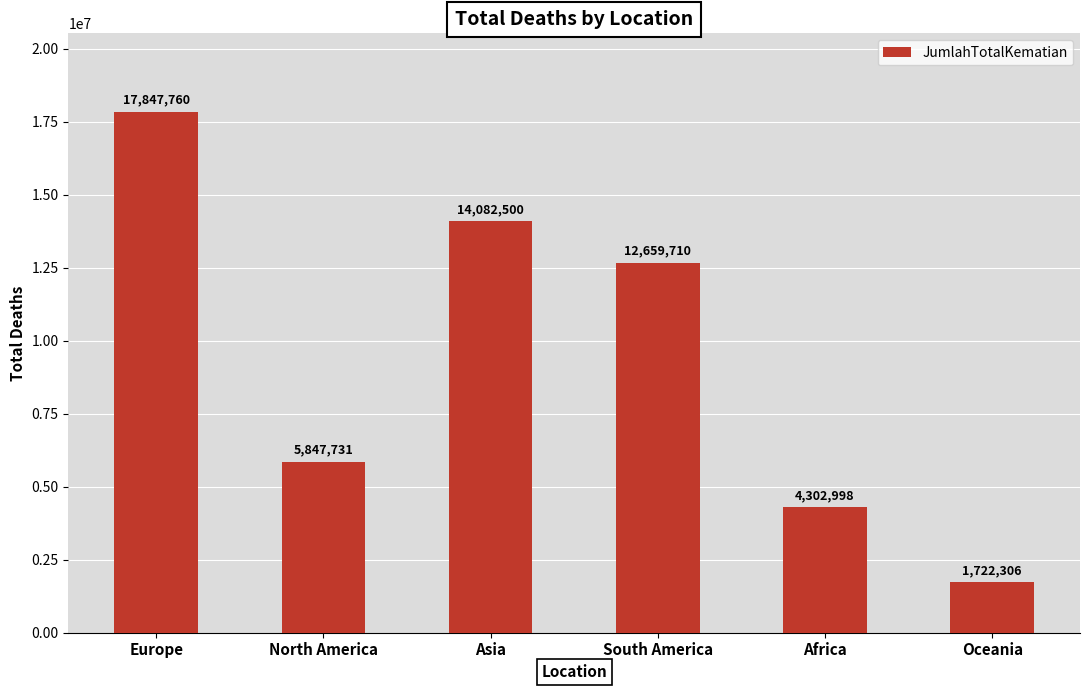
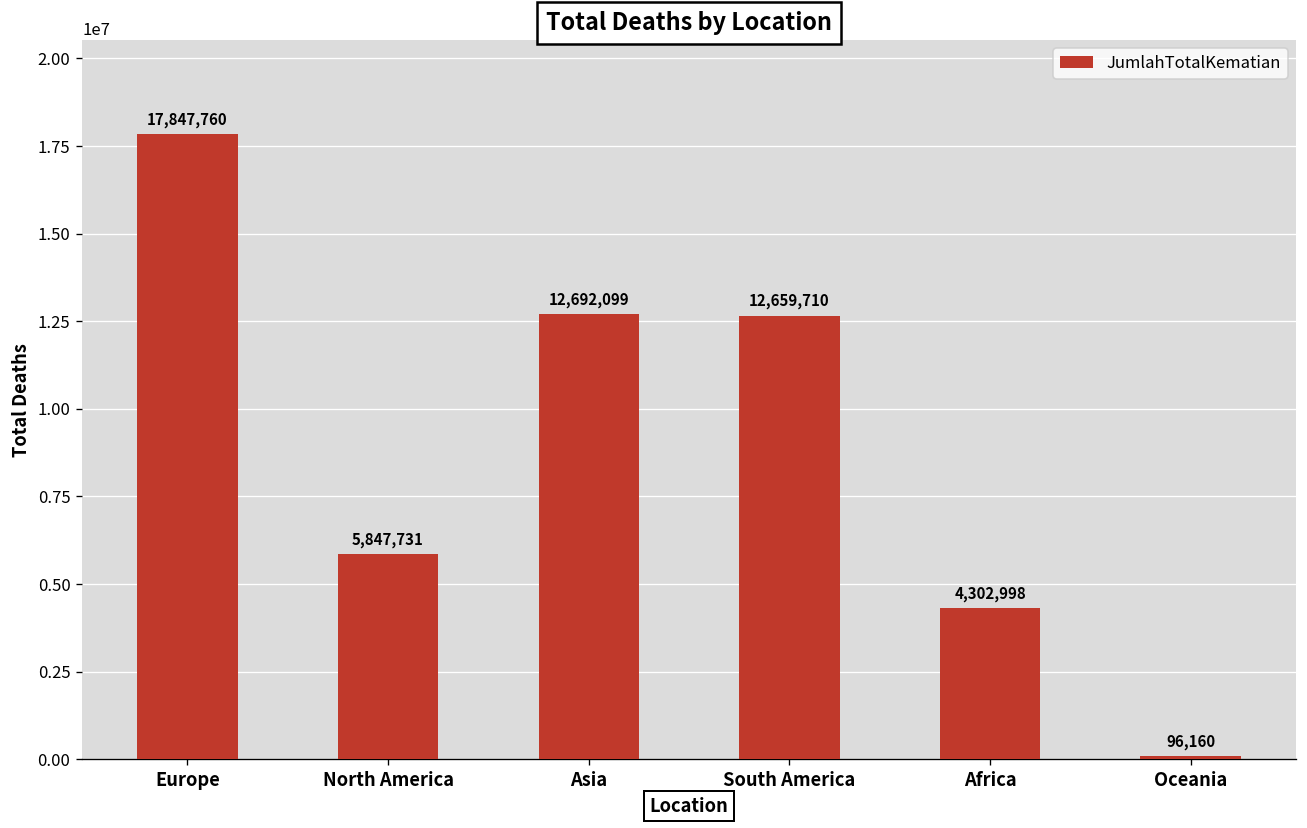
  {
    "Europe": "17,847,760",
    "North America": "5,847,731",
-   "Asia": "14,082,500",
+   "Asia": "12,692,099",
    "South America": "12,659,710",
    "Africa": "4,302,998",
-   "Oceania": "1,722,306"
+   "Oceania": "96,160"
  }
